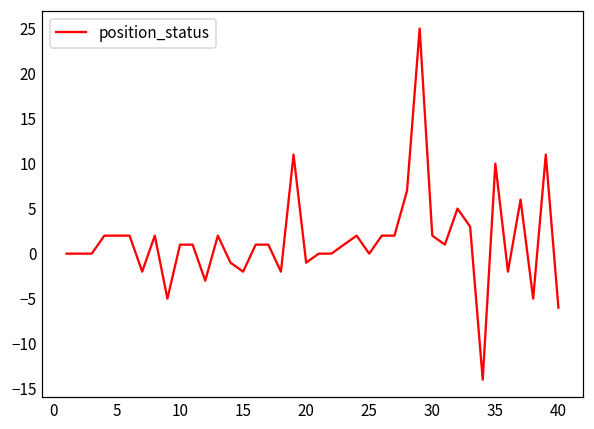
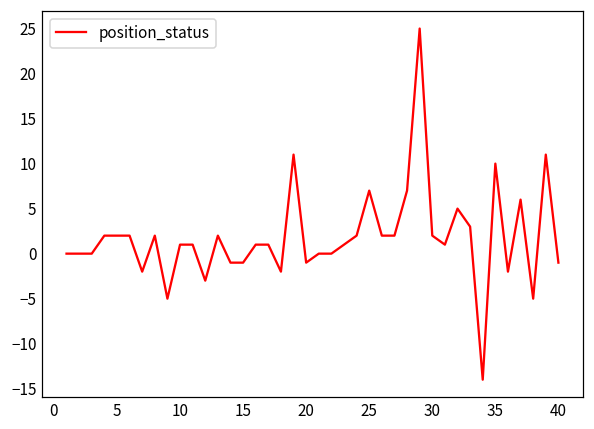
  {
    "5": 2,
    "10": 1,
-   "15": -2,
+   "15": -1,
    "20": -1,
-   "25": 0,
+   "25": 7,
    "30": 2,
    "35": 10,
-   "40": -6
+   "40": -1
  }
